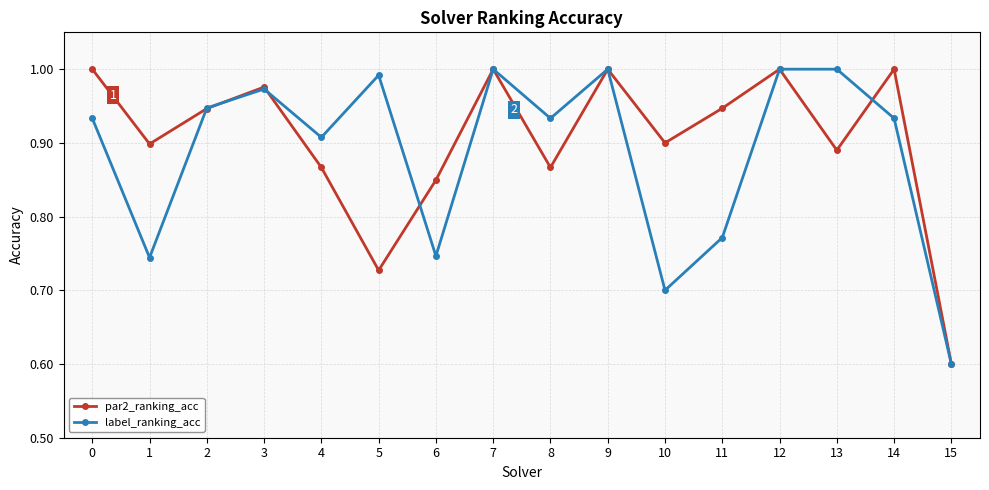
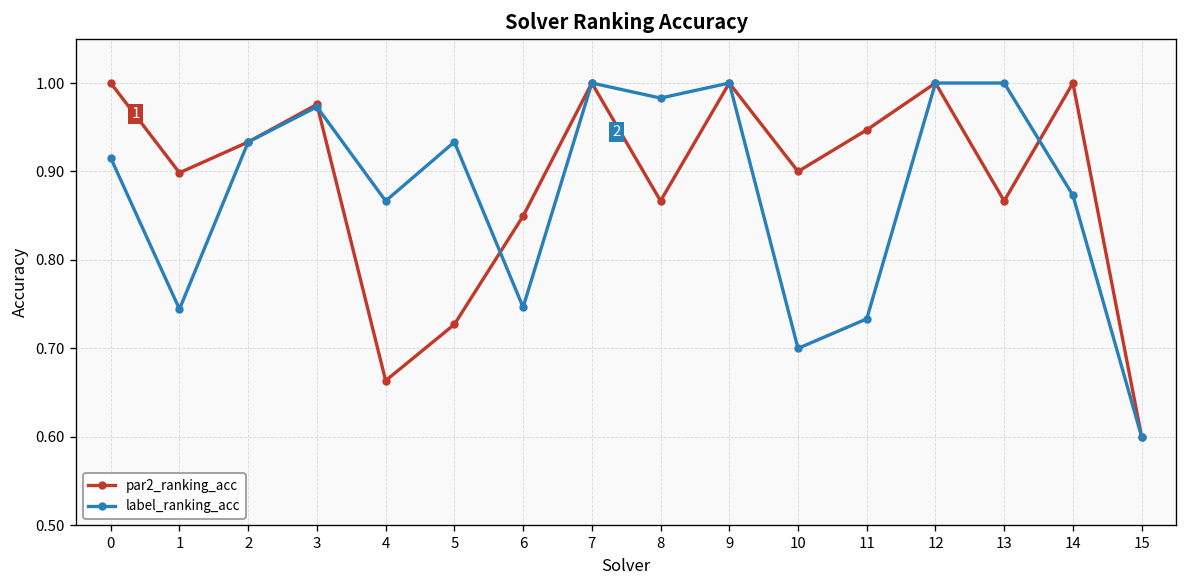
  {
    "par2_ranking_acc": {
      "1": 0.90,
-     "2": 0.95,
-     "4": 0.87,
+     "2": 0.93,
+     "4": 0.66,
      "5": 0.73,
      "6": 0.85,
      "8": 0.87,
      "10": 0.90,
      "11": 0.95,
-     "13": 0.89,
+     "13": 0.87,
      "14": 1.00
    },
    "label_ranking_acc": {
-     "0": 0.93,
+     "0": 0.92,
      "1": 0.74,
-     "2": 0.95,
-     "4": 0.91,
-     "5": 0.99,
+     "2": 0.93,
+     "4": 0.87,
+     "5": 0.93,
      "6": 0.75,
-     "8": 0.93,
+     "8": 0.98,
      "10": 0.70,
-     "11": 0.77,
+     "11": 0.73,
      "13": 1.00,
-     "14": 0.93
+     "14": 0.87
    }
  }
